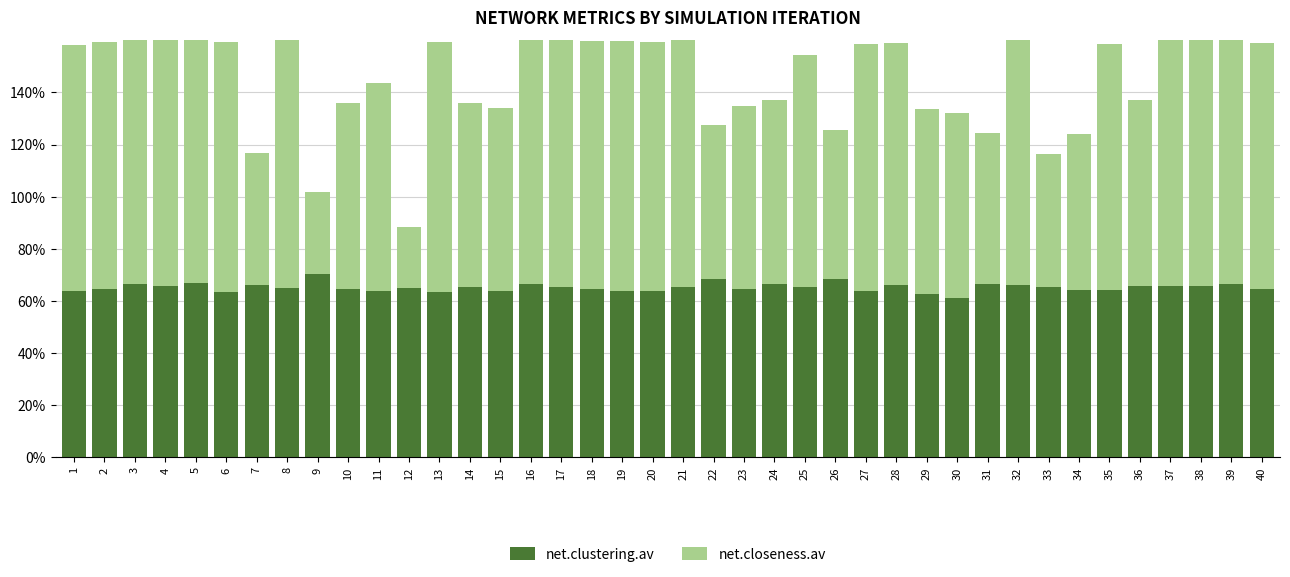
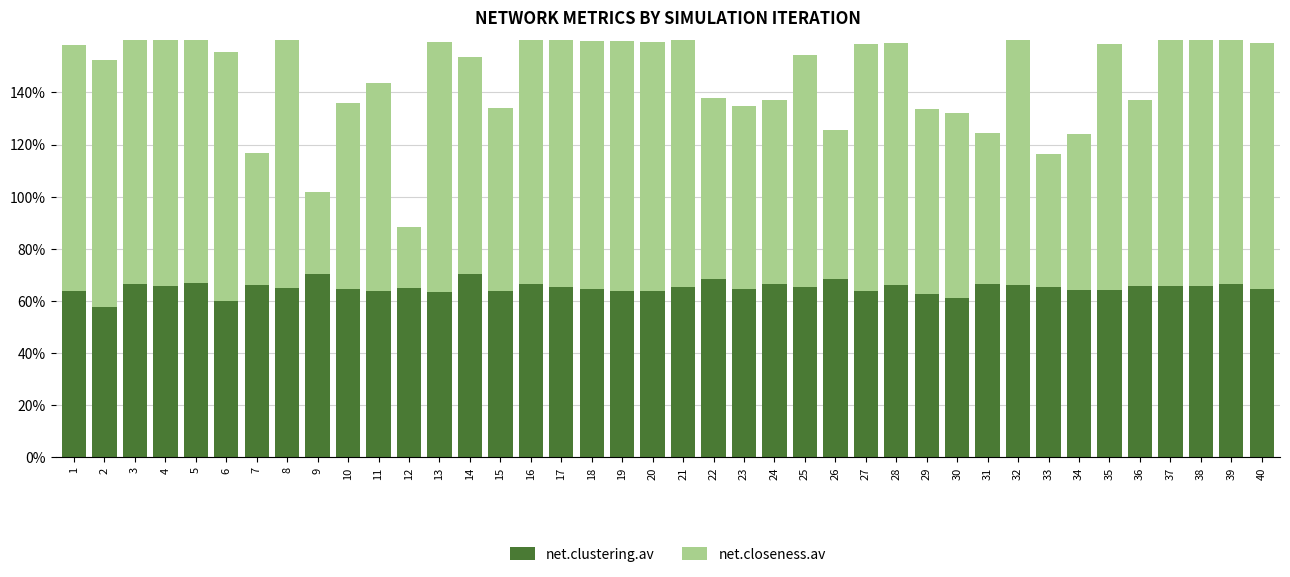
  {
    "net.clustering.av": {
      "1": "64%",
-     "2": "65%",
+     "2": "58%",
      "3": "67%",
      "4": "66%",
      "5": "67%",
-     "6": "64%",
+     "6": "60%",
      "7": "66%",
      "8": "65%",
      "9": "70%",
      "10": "65%",
      "11": "64%",
      "12": "65%",
      "13": "64%",
-     "14": "65%",
+     "14": "70%",
      "15": "64%",
      "16": "66%",
      "17": "65%",
      "18": "65%",
      "19": "64%",
      "20": "64%",
      "21": "65%",
      "22": "68%",
      "23": "65%",
      "24": "66%",
      "25": "65%",
      "26": "68%",
      "27": "64%",
      "28": "66%",
      "29": "63%",
      "30": "61%",
      "31": "67%",
      "32": "66%",
      "33": "66%",
      "34": "64%",
      "35": "64%",
      "36": "66%",
      "37": "66%",
      "38": "66%",
      "39": "67%",
      "40": "65%"
    },
    "net.closeness.av": {
      "1": "95%",
      "2": "95%",
      "3": "94%",
      "6": "96%",
      "7": "51%",
      "8": "95%",
      "9": "32%",
      "10": "71%",
      "11": "80%",
      "12": "23%",
      "13": "96%",
-     "14": "71%",
+     "14": "83%",
      "15": "71%",
      "16": "94%",
      "17": "95%",
      "18": "95%",
      "19": "96%",
      "20": "95%",
      "21": "95%",
-     "22": "59%",
+     "22": "70%",
      "23": "70%",
      "24": "71%",
      "25": "89%",
      "26": "57%",
      "27": "95%",
      "28": "93%",
      "29": "71%",
      "30": "71%",
      "31": "58%",
      "32": "94%",
      "33": "51%",
      "34": "60%",
      "35": "95%",
      "36": "71%",
      "37": "95%",
      "40": "95%"
    }
  }
